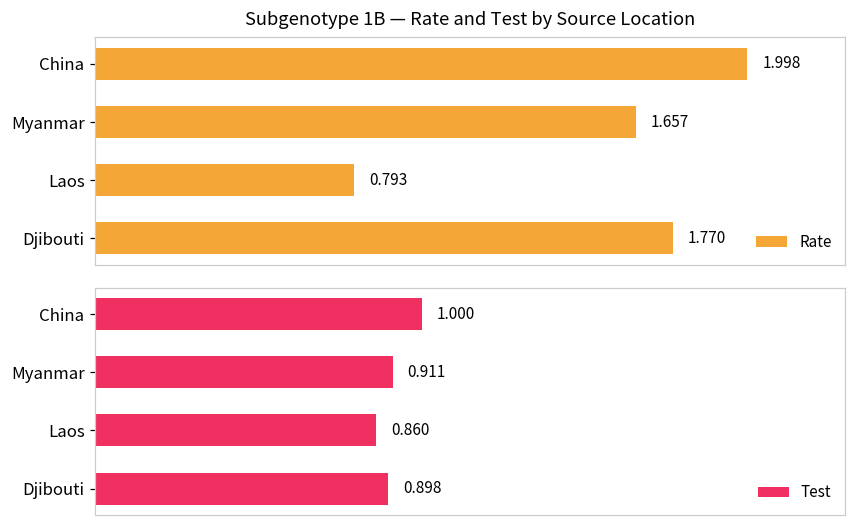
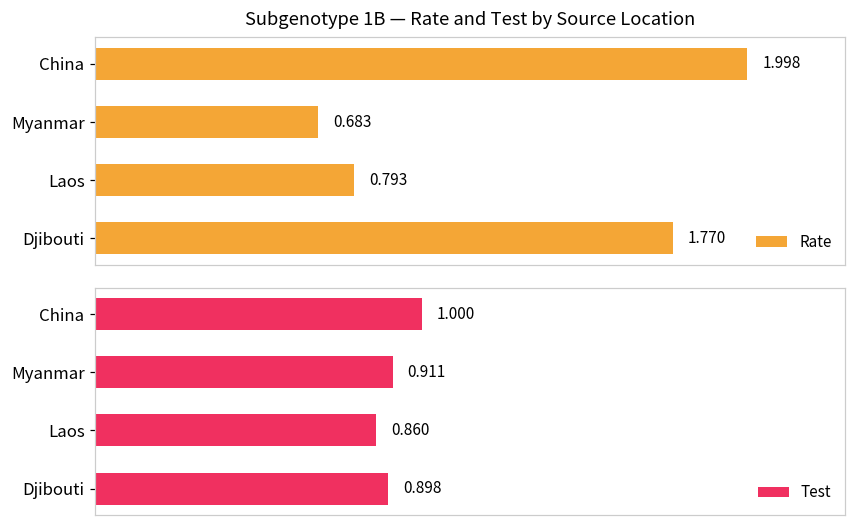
  {
    "Subgenotype 1B — Rate and Test by Source Location": {
      "China": 1.998,
-     "Myanmar": 1.657,
+     "Myanmar": 0.683,
      "Laos": 0.793,
      "Djibouti": 1.770
    }
  }
